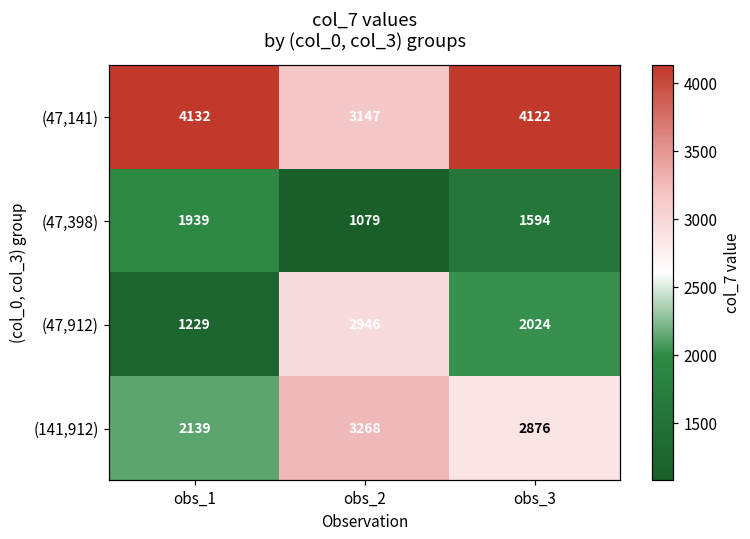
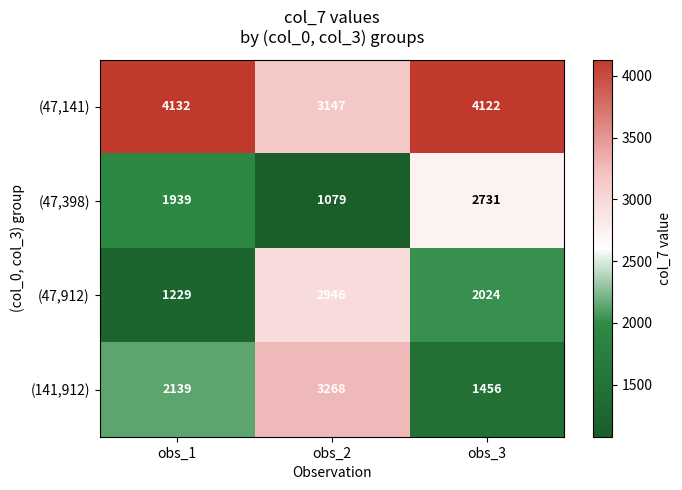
  {
    "(47,141)": {
      "obs_1": 4132,
      "obs_2": 3147,
      "obs_3": 4122
    },
    "(47,398)": {
      "obs_1": 1939,
      "obs_2": 1079,
-     "obs_3": 1594
+     "obs_3": 2731
    },
    "(47,912)": {
      "obs_1": 1229,
      "obs_3": 2024
    },
    "(141,912)": {
      "obs_1": 2139,
      "obs_2": 3268,
-     "obs_3": 2876
+     "obs_3": 1456
    }
  }
